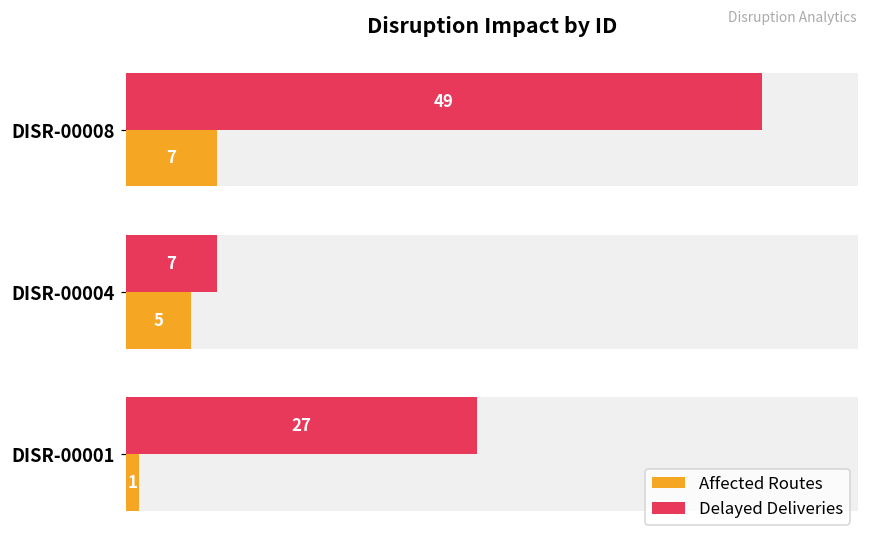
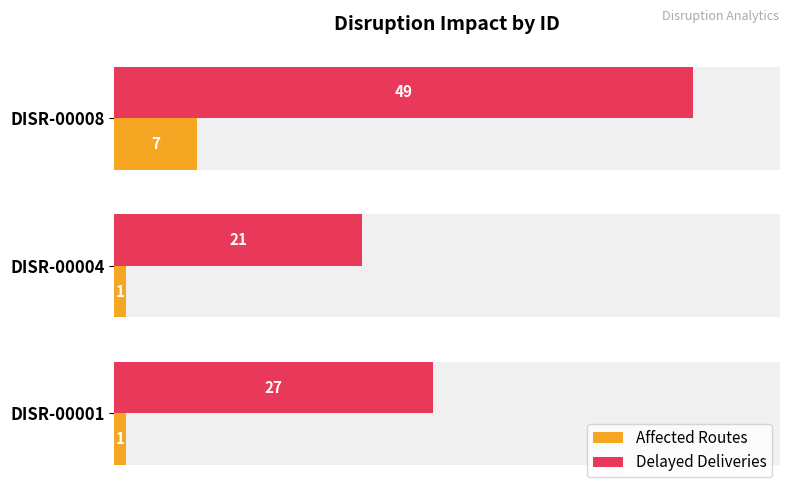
  {
    "Affected Routes": {
-     "DISR-00004": 5
+     "DISR-00004": 1
    },
    "Delayed Deliveries": {
-     "DISR-00004": 7
+     "DISR-00004": 21
    }
  }
